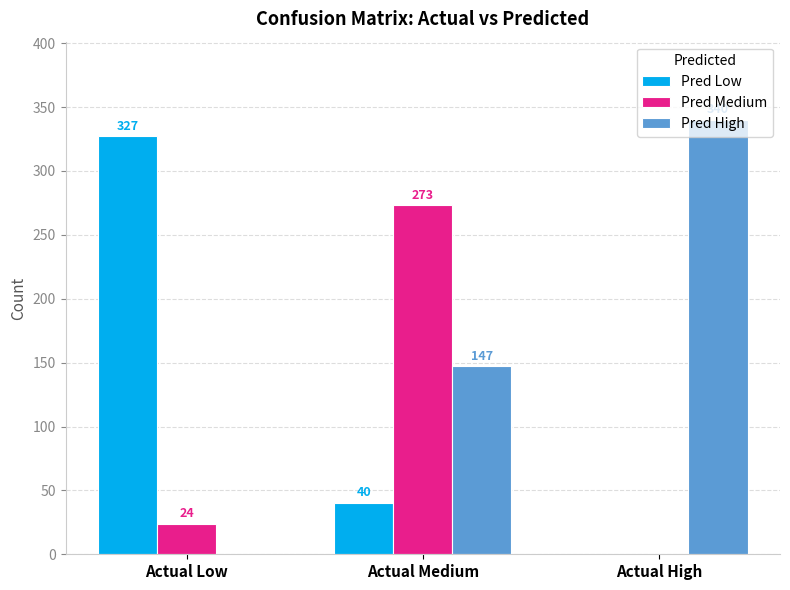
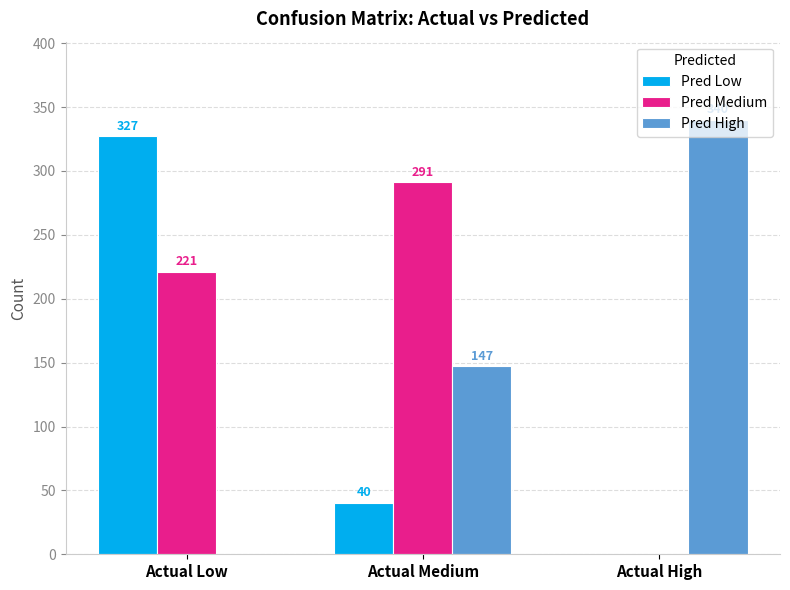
  {
    "Pred Low": {
      "Actual Low": 327,
      "Actual Medium": 40
    },
    "Pred Medium": {
-     "Actual Low": 24,
-     "Actual Medium": 273
+     "Actual Low": 221,
+     "Actual Medium": 291
    },
    "Pred High": {
      "Actual Medium": 147
    }
  }
